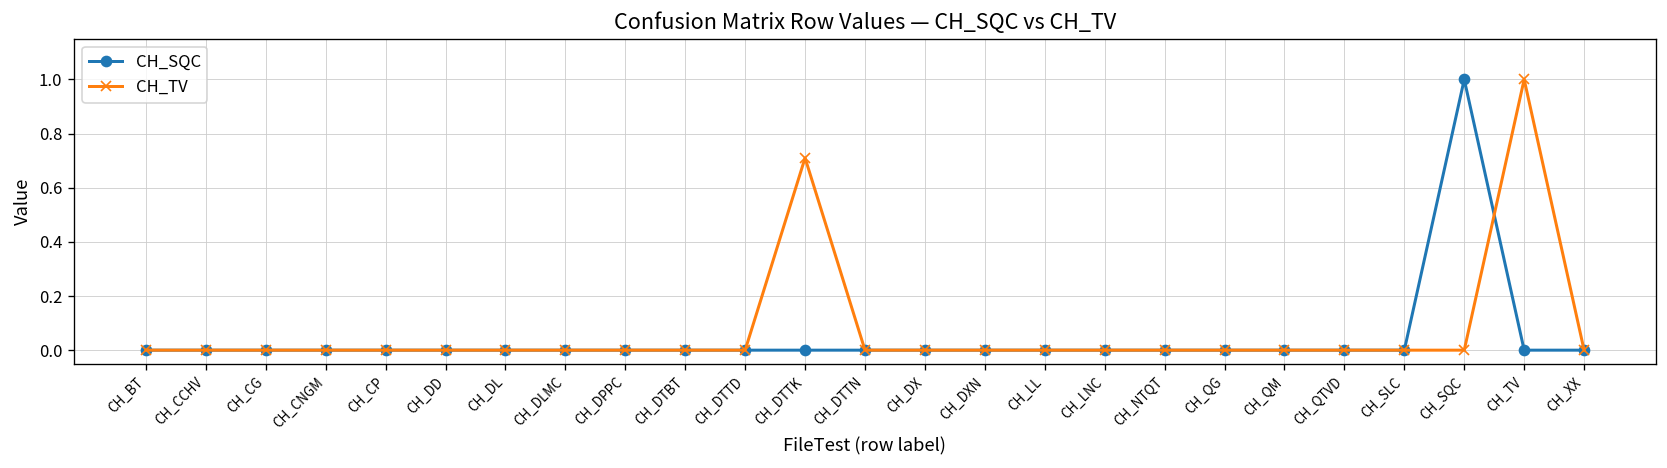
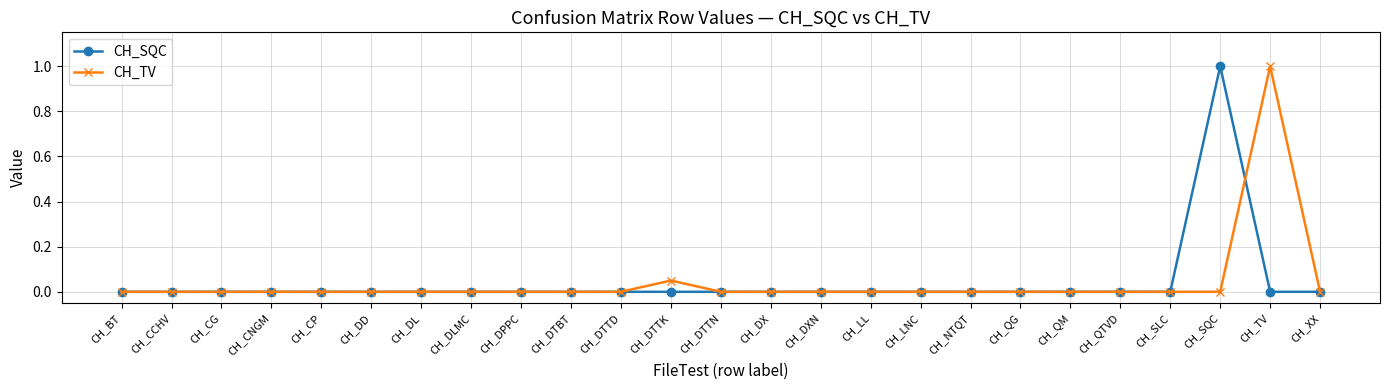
  {
    "CH_SQC": {
      "CH_DTTK": 0.00,
      "CH_SQC": 1.00,
      "CH_TV": 0.00
    },
    "CH_TV": {
-     "CH_DTTK": 0.71,
+     "CH_DTTK": 0.05,
      "CH_SQC": 0.00,
      "CH_TV": 1.00
    }
  }
